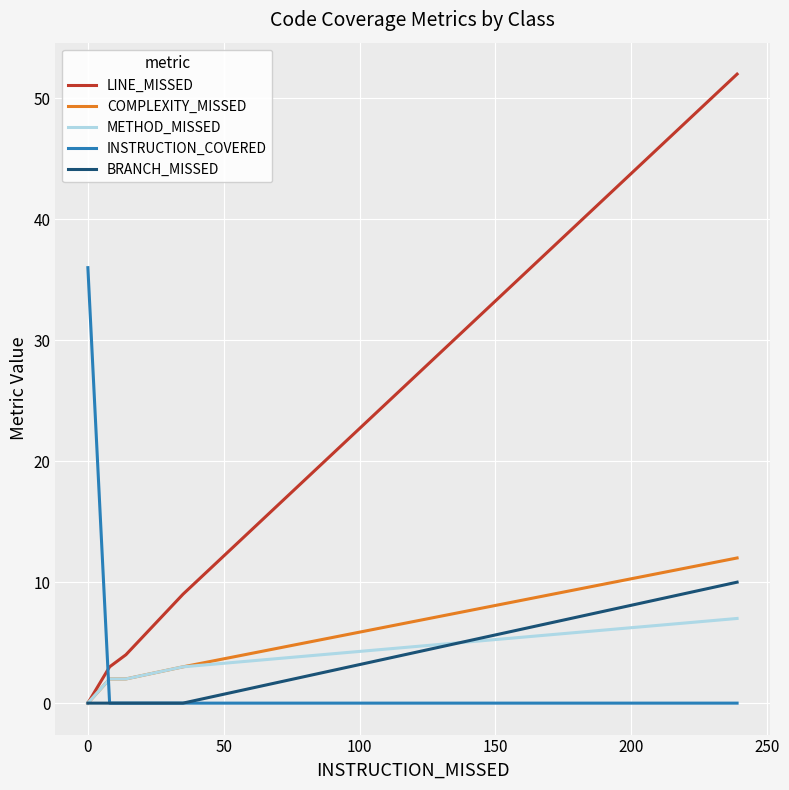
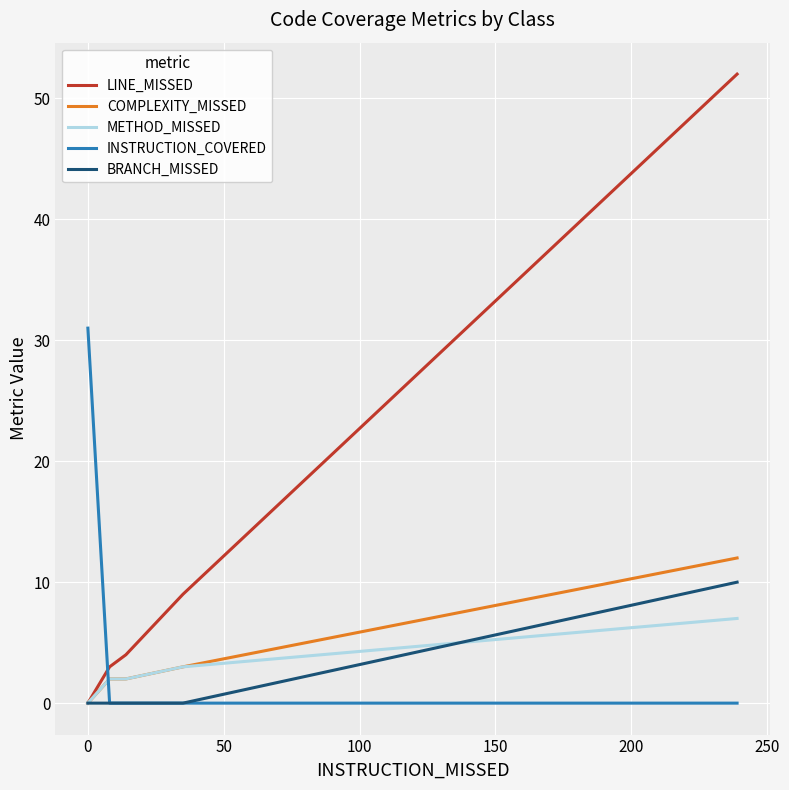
  {
    "INSTRUCTION_COVERED": {
-     "0": 36
+     "0": 31
    }
  }
